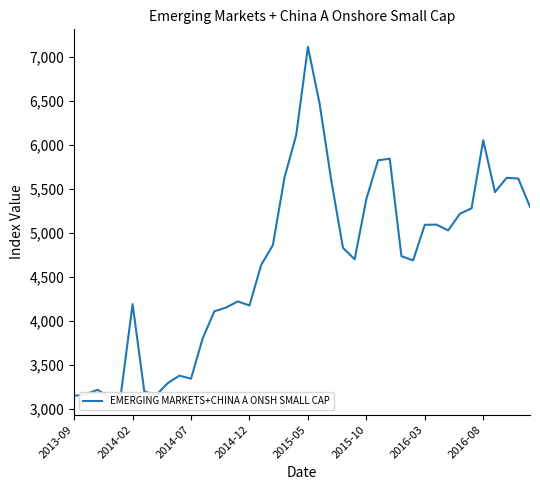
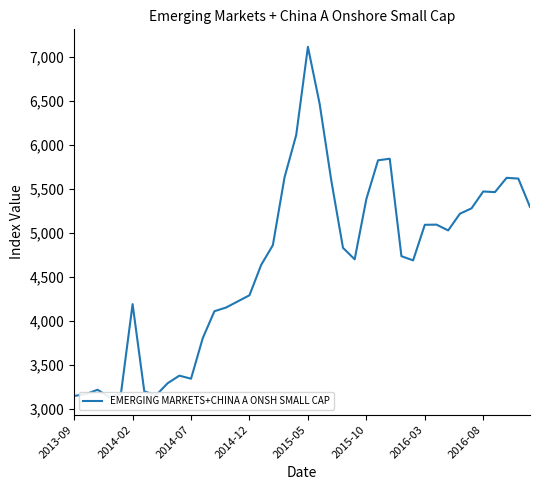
  {
    "2013-09": "3,200",
    "2014-02": "4,200",
    "2014-07": "3,300",
-   "2014-12": "4,200",
+   "2014-12": "4,300",
    "2015-05": "7,100",
    "2015-10": "5,400",
    "2016-03": "5,100",
-   "2016-08": "6,100"
+   "2016-08": "5,500"
  }
